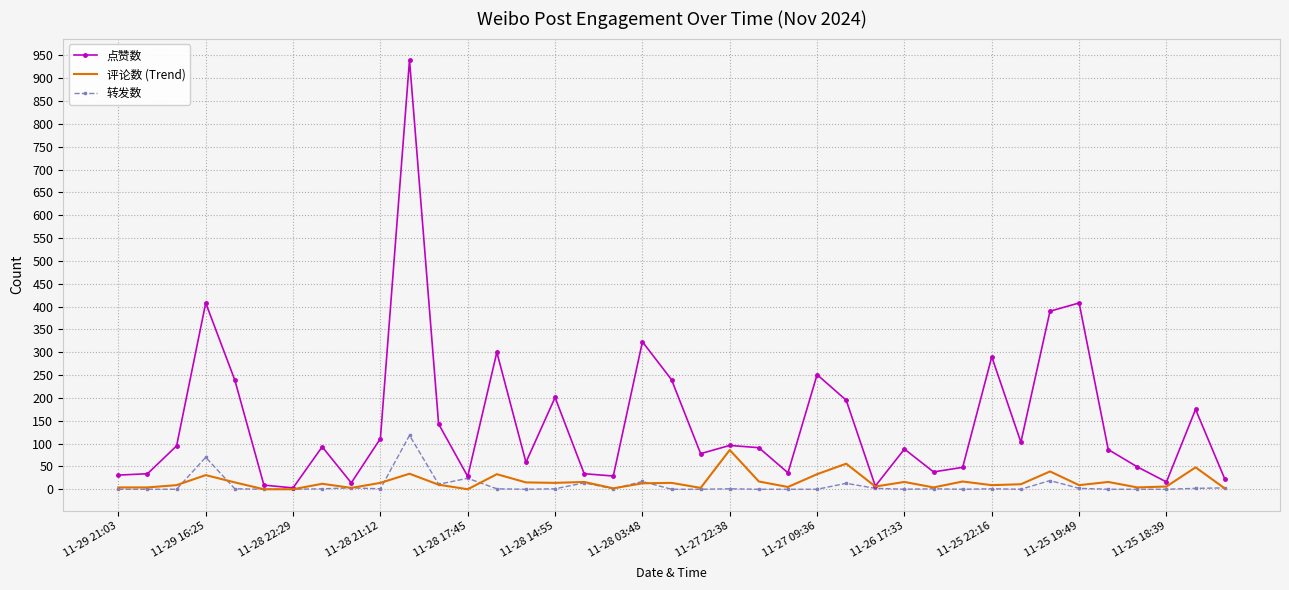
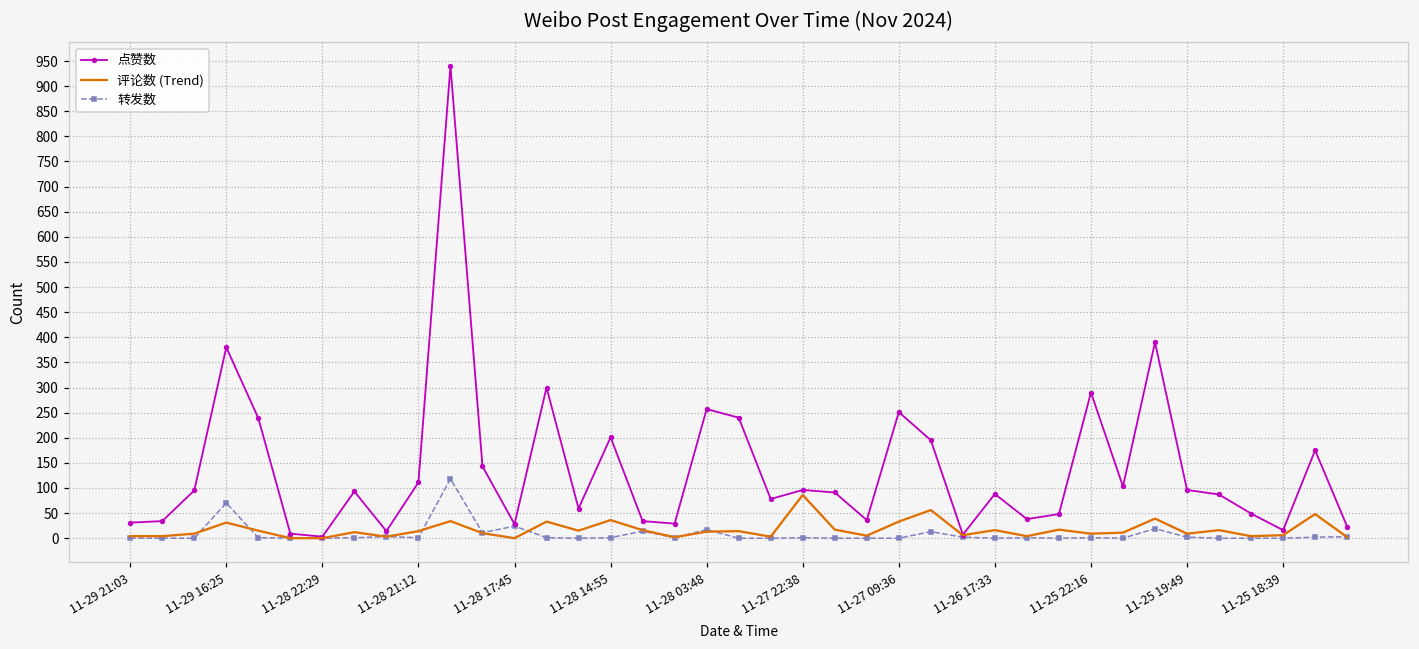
  {
    "点赞数": {
      "11-29 21:03": 30,
-     "11-29 16:25": 410,
+     "11-29 16:25": 380,
      "11-28 21:12": 110,
      "11-28 14:55": 200,
-     "11-28 03:48": 320,
+     "11-28 03:48": 260,
      "11-27 22:38": 100,
      "11-27 09:36": 250,
      "11-26 17:33": 90,
      "11-25 22:16": 290,
-     "11-25 19:49": 410,
+     "11-25 19:49": 100,
      "11-25 18:39": 20
    },
    "评论数 (Trend)": {
      "11-29 16:25": 30,
      "11-28 21:12": 10,
      "11-28 17:45": 0,
-     "11-28 14:55": 10,
+     "11-28 14:55": 40,
      "11-27 22:38": 90,
      "11-27 09:36": 30,
      "11-26 17:33": 20,
      "11-25 22:16": 10,
      "11-25 19:49": 10,
      "11-25 18:39": 10
    },
    "转发数": {
      "11-29 16:25": 70,
      "11-28 21:12": 0,
      "11-28 14:55": 0,
      "11-27 22:38": 0,
      "11-27 09:36": 0,
      "11-26 17:33": 0,
      "11-25 22:16": 0,
      "11-25 19:49": 0,
      "11-25 18:39": 0
    }
  }
